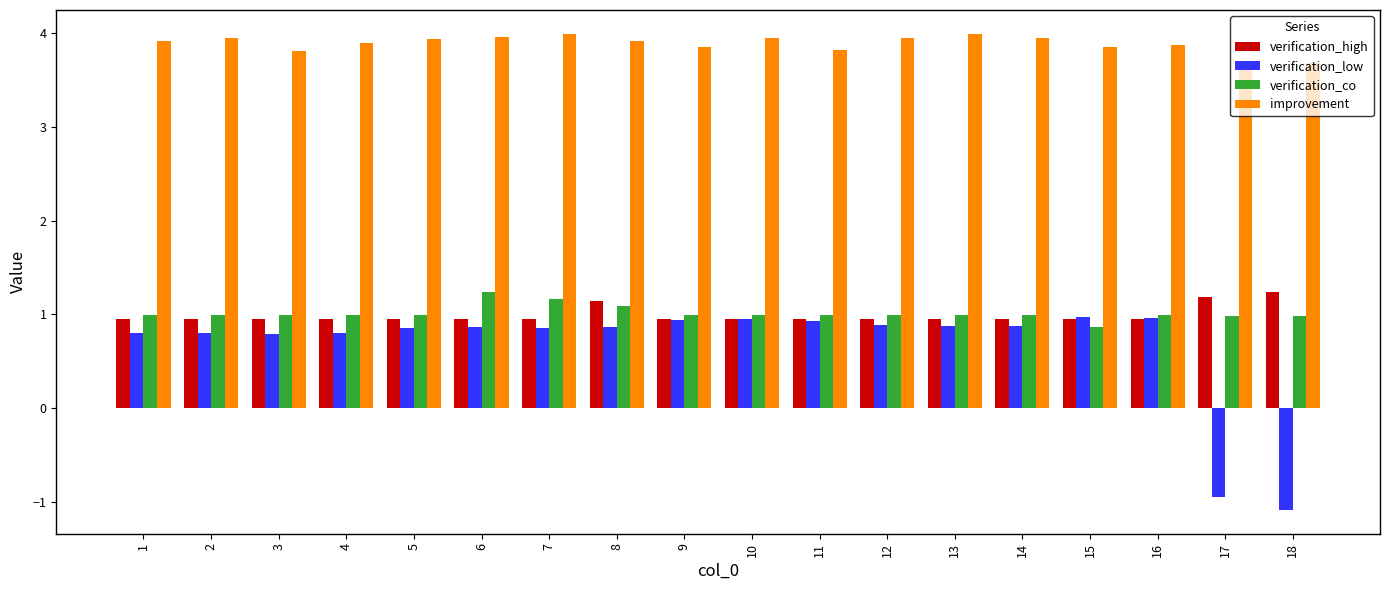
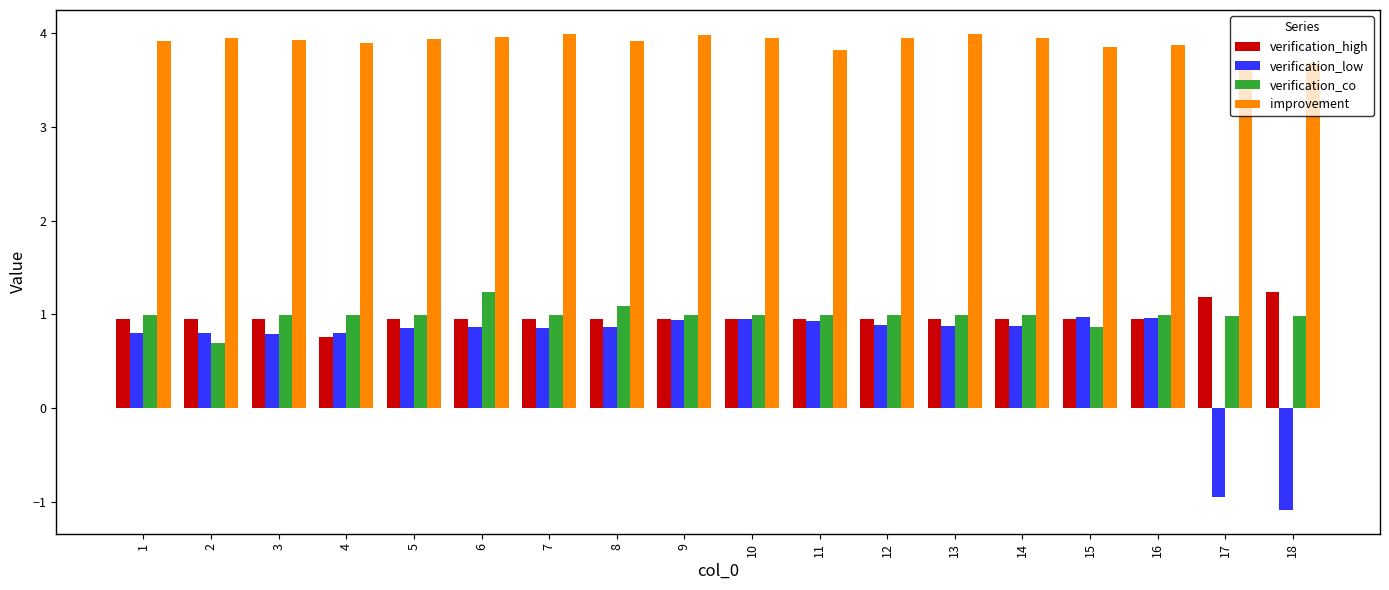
  {
    "verification_high": {
      "1": 1.0,
      "2": 1.0,
      "3": 1.0,
-     "4": 1.0,
+     "4": 0.8,
      "5": 1.0,
      "6": 1.0,
      "7": 1.0,
-     "8": 1.1,
+     "8": 1.0,
      "9": 1.0,
      "10": 1.0,
      "11": 1.0,
      "12": 1.0,
      "13": 1.0,
      "14": 1.0,
      "15": 1.0,
      "16": 1.0,
      "17": 1.2,
      "18": 1.2
    },
    "verification_low": {
      "1": 0.8,
      "2": 0.8,
      "3": 0.8,
      "4": 0.8,
      "5": 0.9,
      "6": 0.9,
      "7": 0.9,
      "8": 0.9,
      "9": 0.9,
      "10": 0.9,
      "11": 0.9,
      "12": 0.9,
      "13": 0.9,
      "14": 0.9,
      "15": 1.0,
      "16": 1.0,
      "17": -0.9,
      "18": -1.1
    },
    "verification_co": {
      "1": 1.0,
-     "2": 1.0,
+     "2": 0.7,
      "3": 1.0,
      "4": 1.0,
      "5": 1.0,
      "6": 1.2,
-     "7": 1.2,
+     "7": 1.0,
      "8": 1.1,
      "9": 1.0,
      "10": 1.0,
      "11": 1.0,
      "12": 1.0,
      "13": 1.0,
      "14": 1.0,
      "15": 0.9,
      "16": 1.0,
      "17": 1.0,
      "18": 1.0
    },
    "improvement": {
      "1": 3.9,
      "2": 3.9,
-     "3": 3.8,
+     "3": 3.9,
      "4": 3.9,
      "5": 3.9,
      "6": 4.0,
      "7": 4.0,
      "8": 3.9,
-     "9": 3.9,
+     "9": 4.0,
      "10": 3.9,
      "11": 3.8,
      "12": 4.0,
      "13": 4.0,
      "14": 3.9,
      "15": 3.9,
      "16": 3.9
    }
  }
